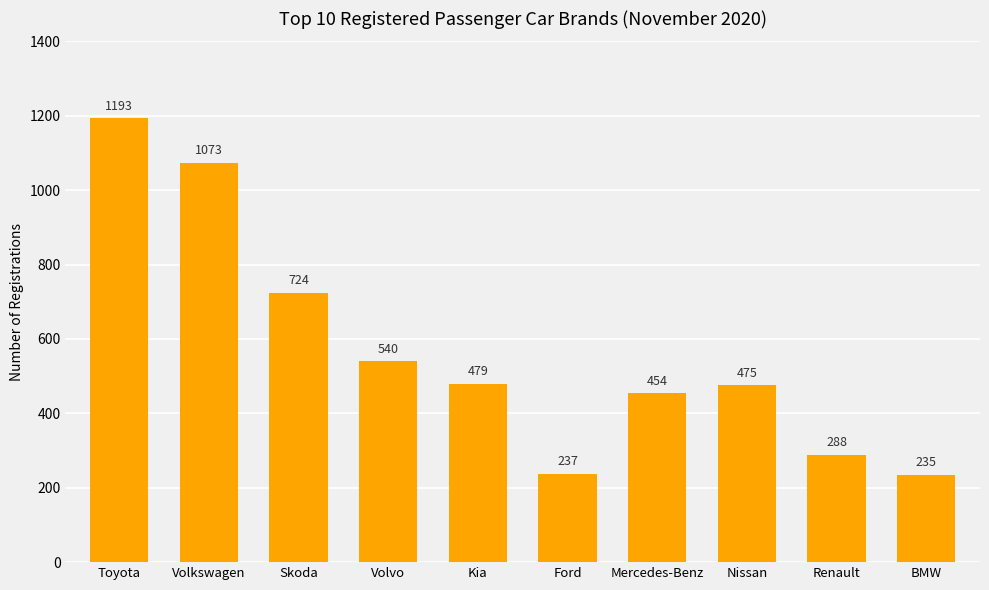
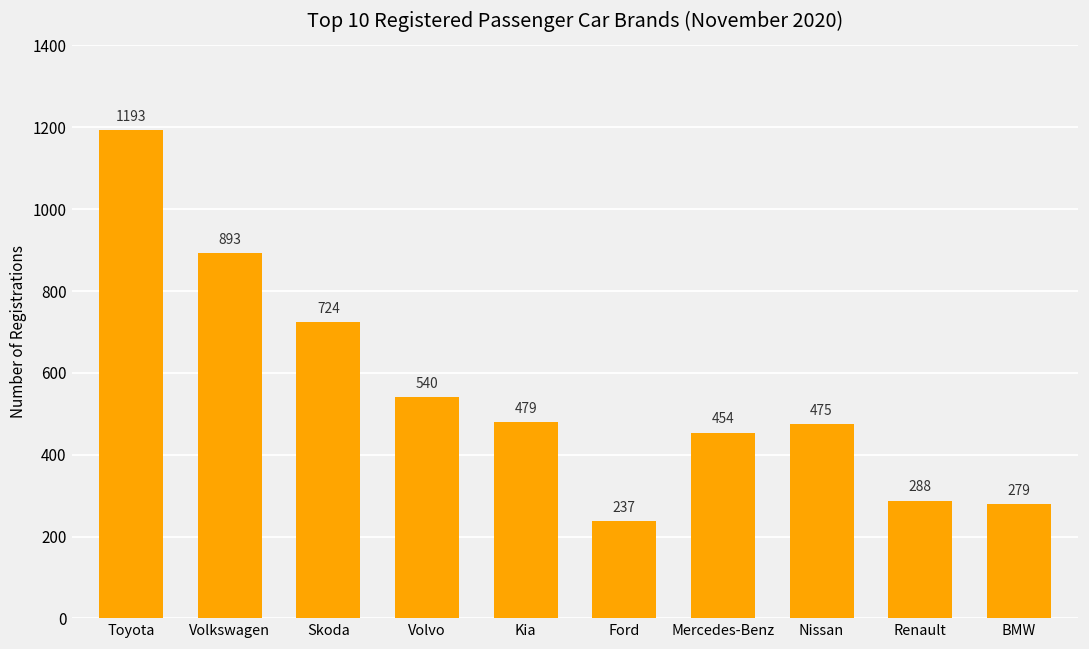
  {
    "Toyota": 1193,
-   "Volkswagen": 1073,
+   "Volkswagen": 893,
    "Skoda": 724,
    "Volvo": 540,
    "Kia": 479,
    "Ford": 237,
    "Mercedes-Benz": 454,
    "Nissan": 475,
    "Renault": 288,
-   "BMW": 235
+   "BMW": 279
  }
